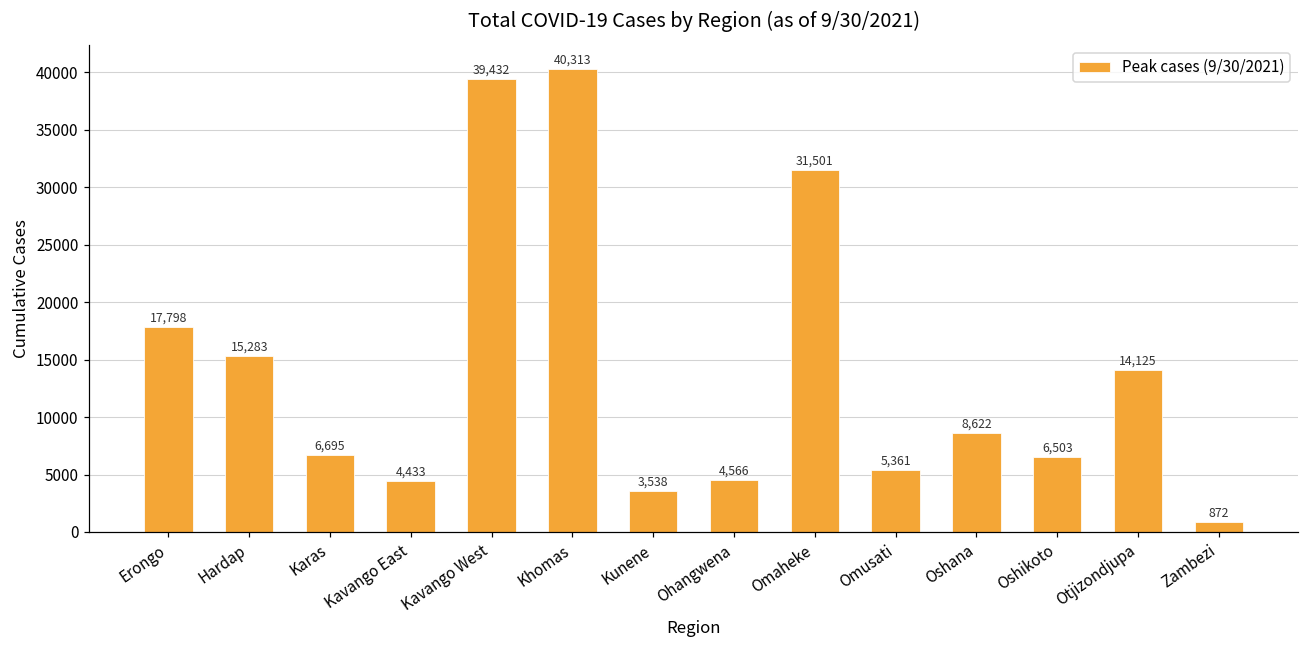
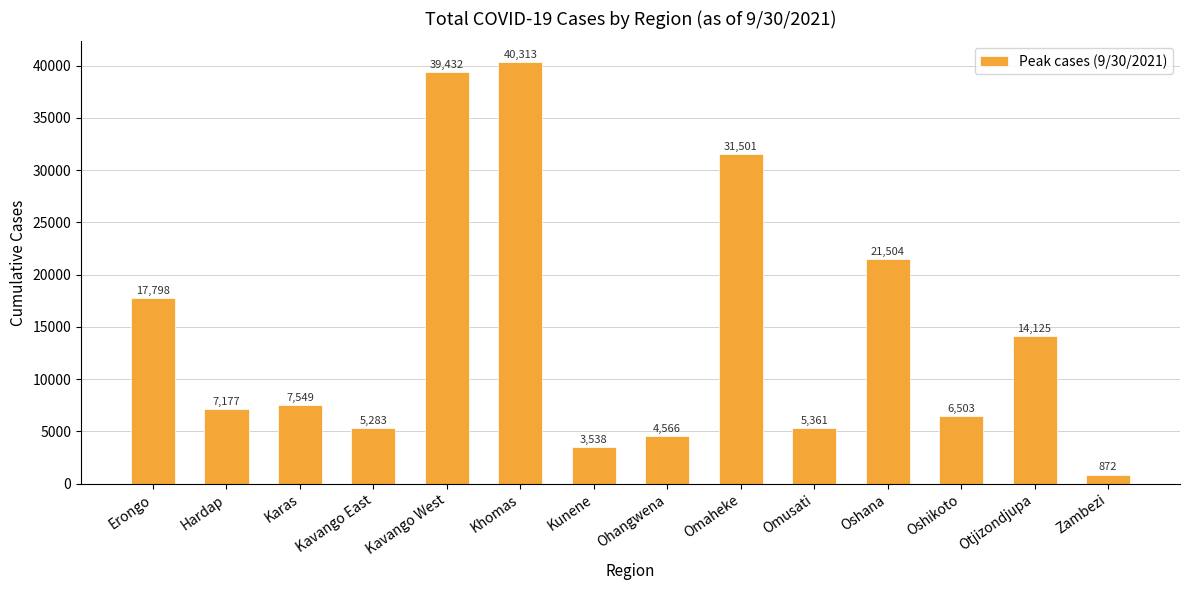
  {
    "Erongo": "17,798",
-   "Hardap": "15,283",
-   "Karas": "6,695",
-   "Kavango East": "4,433",
+   "Hardap": "7,177",
+   "Karas": "7,549",
+   "Kavango East": "5,283",
    "Kavango West": "39,432",
    "Khomas": "40,313",
    "Kunene": "3,538",
    "Ohangwena": "4,566",
    "Omaheke": "31,501",
    "Omusati": "5,361",
-   "Oshana": "8,622",
+   "Oshana": "21,504",
    "Oshikoto": "6,503",
    "Otjizondjupa": "14,125",
    "Zambezi": "872"
  }
